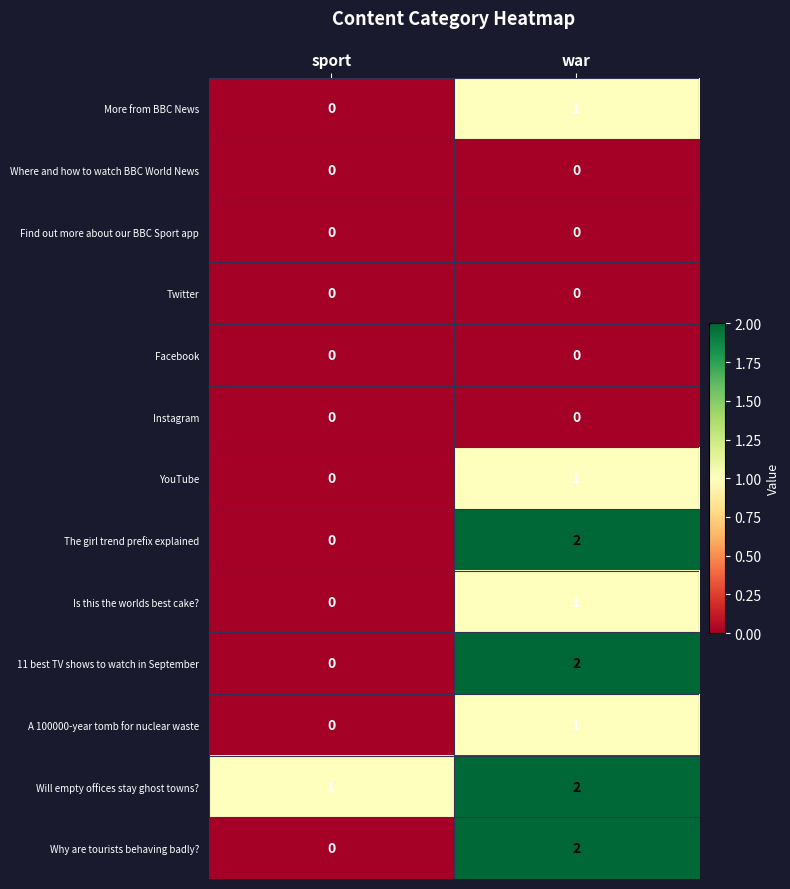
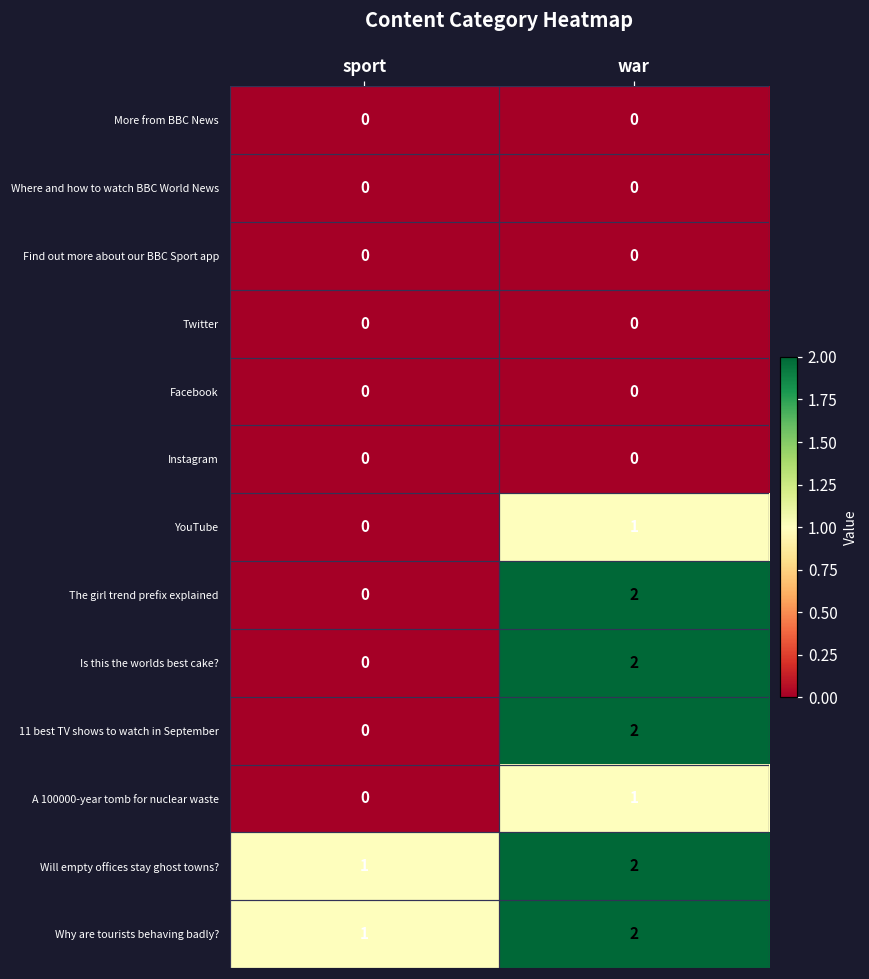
  {
    "More from BBC News": {
      "sport": 0,
-     "war": 1
+     "war": 0
    },
    "Where and how to watch BBC World News": {
      "sport": 0,
      "war": 0
    },
    "Find out more about our BBC Sport app": {
      "sport": 0,
      "war": 0
    },
    "Twitter": {
      "sport": 0,
      "war": 0
    },
    "Facebook": {
      "sport": 0,
      "war": 0
    },
    "Instagram": {
      "sport": 0,
      "war": 0
    },
    "YouTube": {
      "sport": 0,
      "war": 1
    },
    "The girl trend prefix explained": {
      "sport": 0,
      "war": 2
    },
    "Is this the worlds best cake?": {
      "sport": 0,
-     "war": 1
+     "war": 2
    },
    "11 best TV shows to watch in September": {
      "sport": 0,
      "war": 2
    },
    "A 100000-year tomb for nuclear waste": {
      "sport": 0,
      "war": 1
    },
    "Will empty offices stay ghost towns?": {
      "sport": 1,
      "war": 2
    },
    "Why are tourists behaving badly?": {
-     "sport": 0,
+     "sport": 1,
      "war": 2
    }
  }
